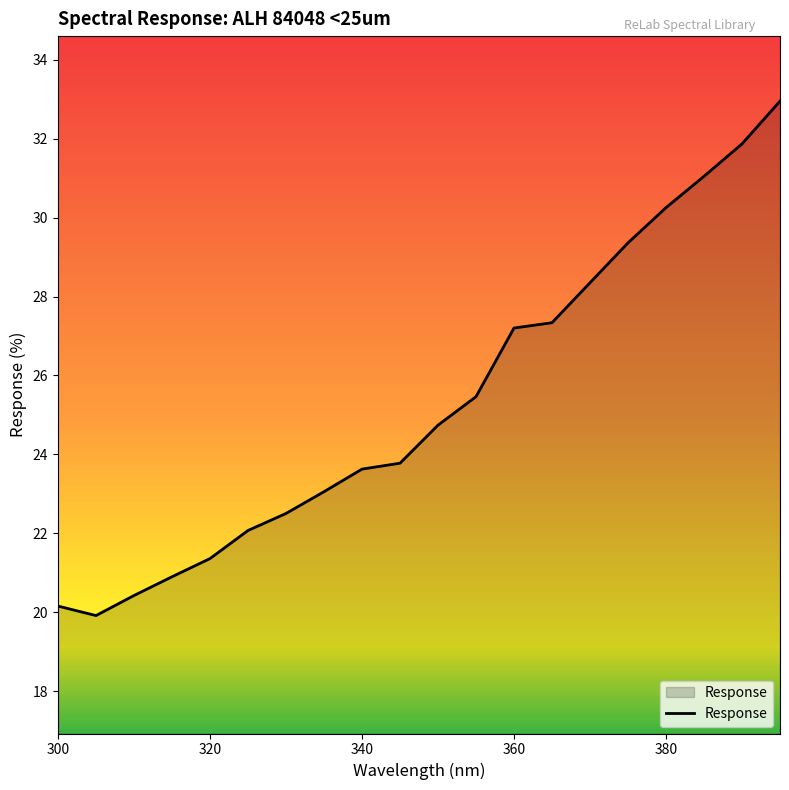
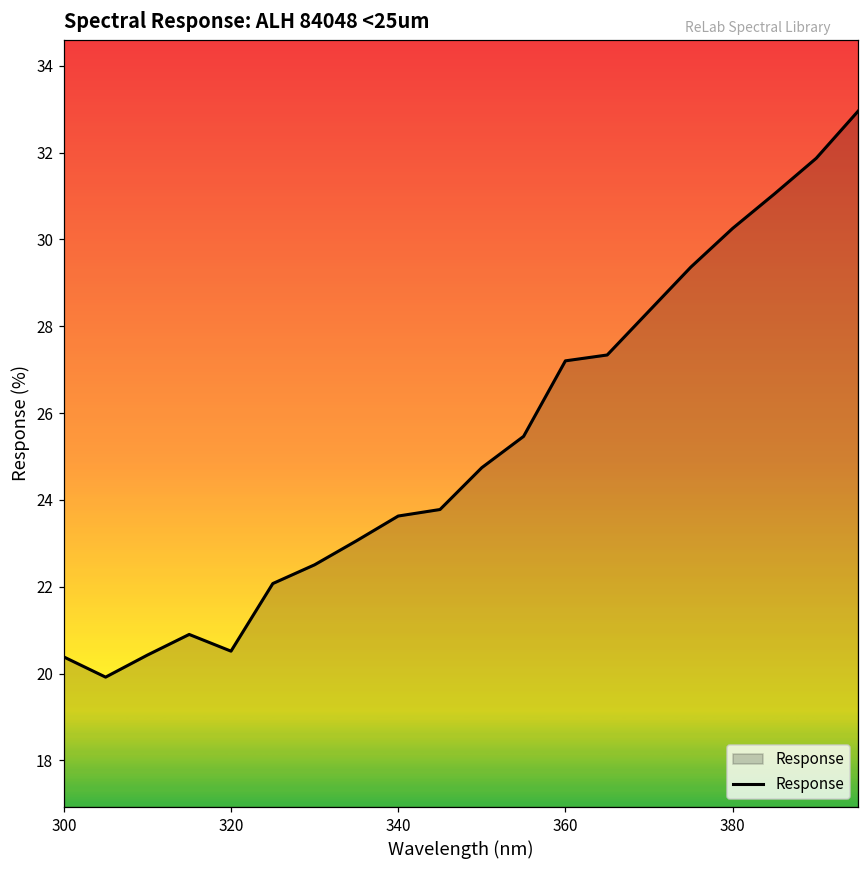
  {
-   "300": 20.2,
-   "320": 21.4,
+   "300": 20.4,
+   "320": 20.5,
    "340": 23.6,
    "360": 27.2,
    "380": 30.3
  }
